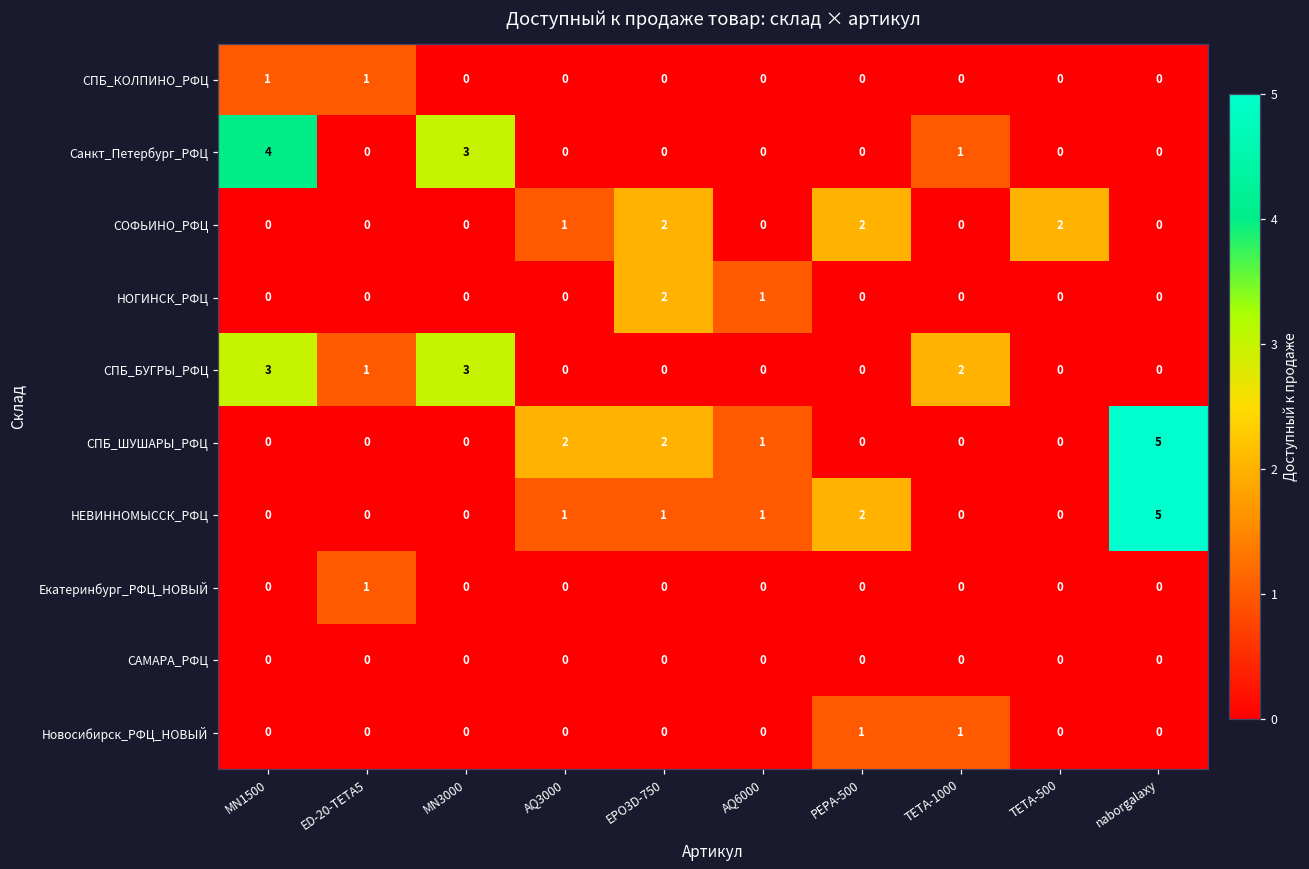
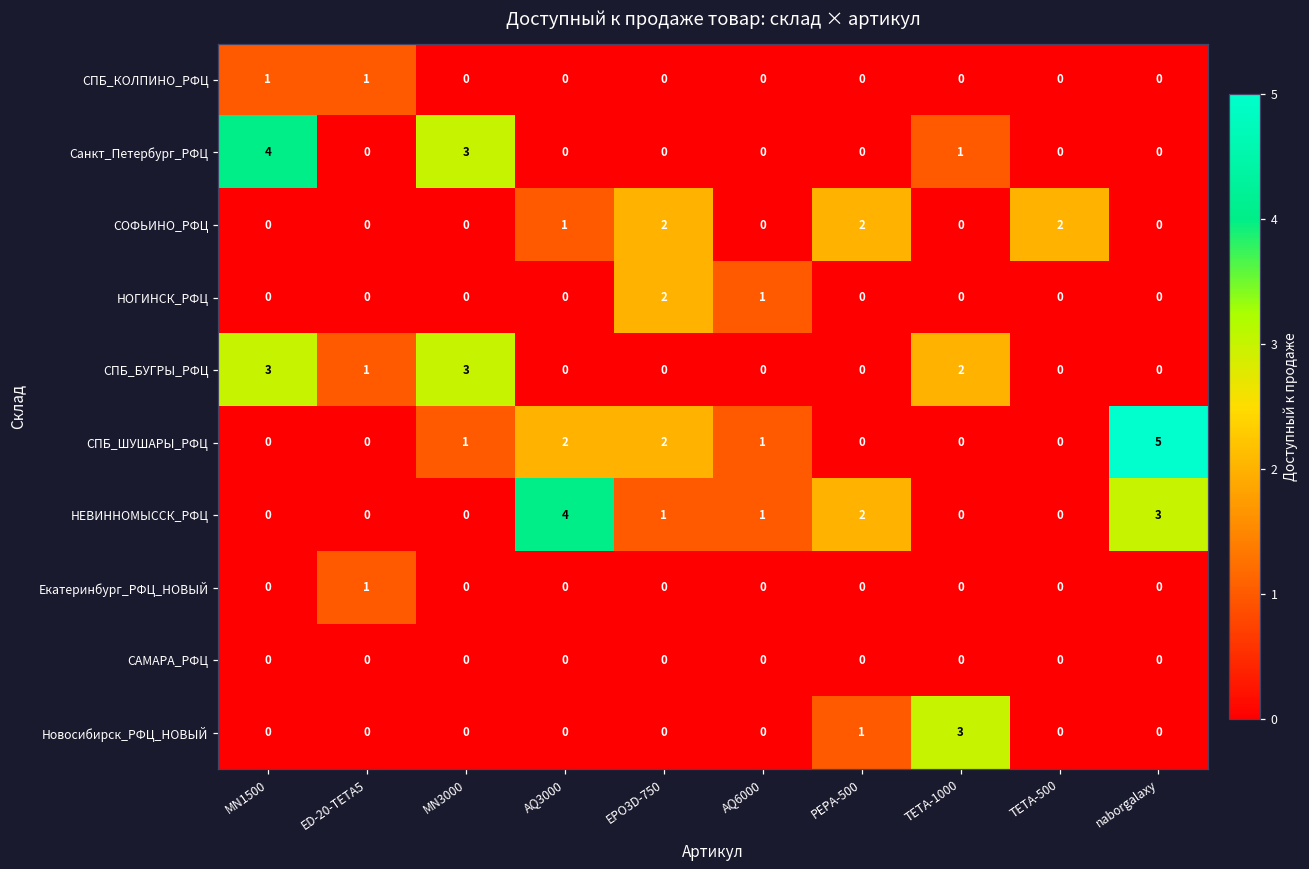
  {
    "СПБ_КОЛПИНО_РФЦ": {
      "MN1500": 1,
      "ED-20-TETA5": 1,
      "MN3000": 0,
      "AQ3000": 0,
      "EPO3D-750": 0,
      "AQ6000": 0,
      "PEPA-500": 0,
      "TETA-1000": 0,
      "TETA-500": 0,
      "naborgalaxy": 0
    },
    "Санкт_Петербург_РФЦ": {
      "MN1500": 4,
      "ED-20-TETA5": 0,
      "MN3000": 3,
      "AQ3000": 0,
      "EPO3D-750": 0,
      "AQ6000": 0,
      "PEPA-500": 0,
      "TETA-1000": 1,
      "TETA-500": 0,
      "naborgalaxy": 0
    },
    "СОФЬИНО_РФЦ": {
      "MN1500": 0,
      "ED-20-TETA5": 0,
      "MN3000": 0,
      "AQ3000": 1,
      "EPO3D-750": 2,
      "AQ6000": 0,
      "PEPA-500": 2,
      "TETA-1000": 0,
      "TETA-500": 2,
      "naborgalaxy": 0
    },
    "НОГИНСК_РФЦ": {
      "MN1500": 0,
      "ED-20-TETA5": 0,
      "MN3000": 0,
      "AQ3000": 0,
      "EPO3D-750": 2,
      "AQ6000": 1,
      "PEPA-500": 0,
      "TETA-1000": 0,
      "TETA-500": 0,
      "naborgalaxy": 0
    },
    "СПБ_БУГРЫ_РФЦ": {
      "MN1500": 3,
      "ED-20-TETA5": 1,
      "MN3000": 3,
      "AQ3000": 0,
      "EPO3D-750": 0,
      "AQ6000": 0,
      "PEPA-500": 0,
      "TETA-1000": 2,
      "TETA-500": 0,
      "naborgalaxy": 0
    },
    "СПБ_ШУШАРЫ_РФЦ": {
      "MN1500": 0,
      "ED-20-TETA5": 0,
-     "MN3000": 0,
+     "MN3000": 1,
      "AQ3000": 2,
      "EPO3D-750": 2,
      "AQ6000": 1,
      "PEPA-500": 0,
      "TETA-1000": 0,
      "TETA-500": 0,
      "naborgalaxy": 5
    },
    "НЕВИННОМЫССК_РФЦ": {
      "MN1500": 0,
      "ED-20-TETA5": 0,
      "MN3000": 0,
-     "AQ3000": 1,
+     "AQ3000": 4,
      "EPO3D-750": 1,
      "AQ6000": 1,
      "PEPA-500": 2,
      "TETA-1000": 0,
      "TETA-500": 0,
-     "naborgalaxy": 5
+     "naborgalaxy": 3
    },
    "Екатеринбург_РФЦ_НОВЫЙ": {
      "MN1500": 0,
      "ED-20-TETA5": 1,
      "MN3000": 0,
      "AQ3000": 0,
      "EPO3D-750": 0,
      "AQ6000": 0,
      "PEPA-500": 0,
      "TETA-1000": 0,
      "TETA-500": 0,
      "naborgalaxy": 0
    },
    "САМАРА_РФЦ": {
      "MN1500": 0,
      "ED-20-TETA5": 0,
      "MN3000": 0,
      "AQ3000": 0,
      "EPO3D-750": 0,
      "AQ6000": 0,
      "PEPA-500": 0,
      "TETA-1000": 0,
      "TETA-500": 0,
      "naborgalaxy": 0
    },
    "Новосибирск_РФЦ_НОВЫЙ": {
      "MN1500": 0,
      "ED-20-TETA5": 0,
      "MN3000": 0,
      "AQ3000": 0,
      "EPO3D-750": 0,
      "AQ6000": 0,
      "PEPA-500": 1,
-     "TETA-1000": 1,
+     "TETA-1000": 3,
      "TETA-500": 0,
      "naborgalaxy": 0
    }
  }
